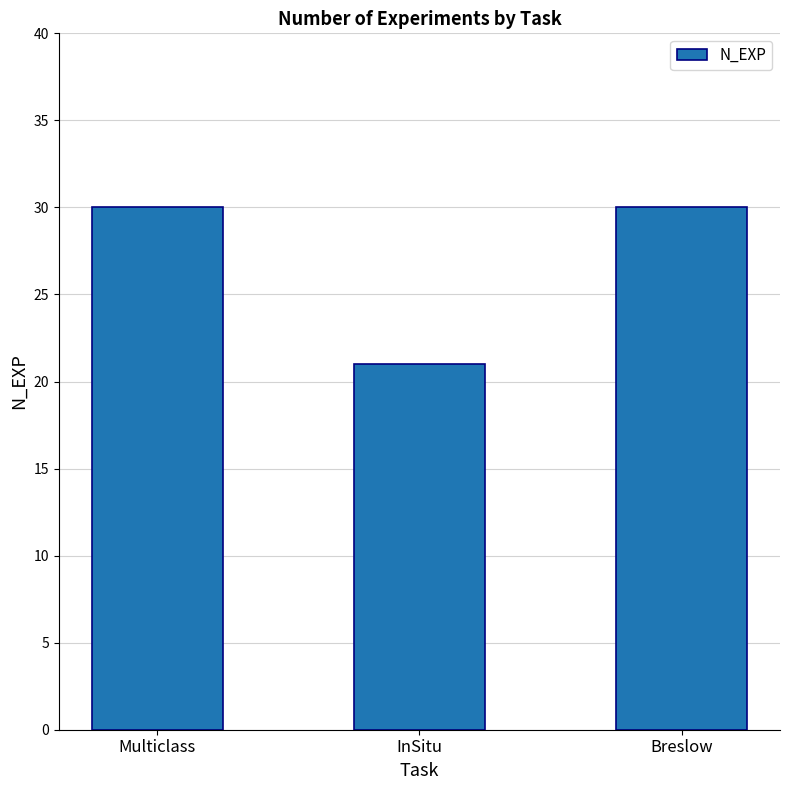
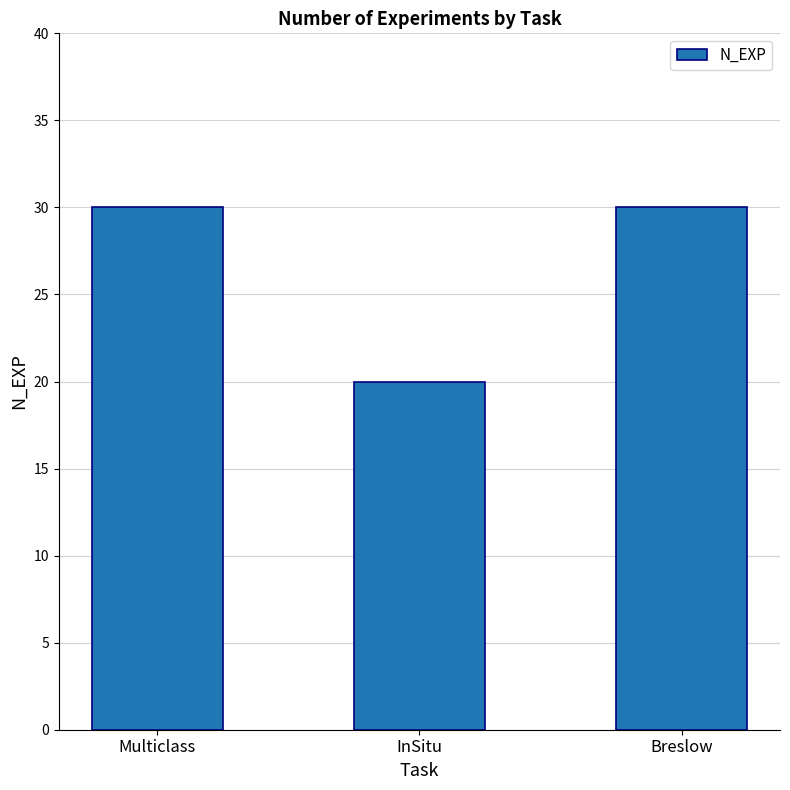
  {
    "Multiclass": 30,
-   "InSitu": 21,
+   "InSitu": 20,
    "Breslow": 30
  }
